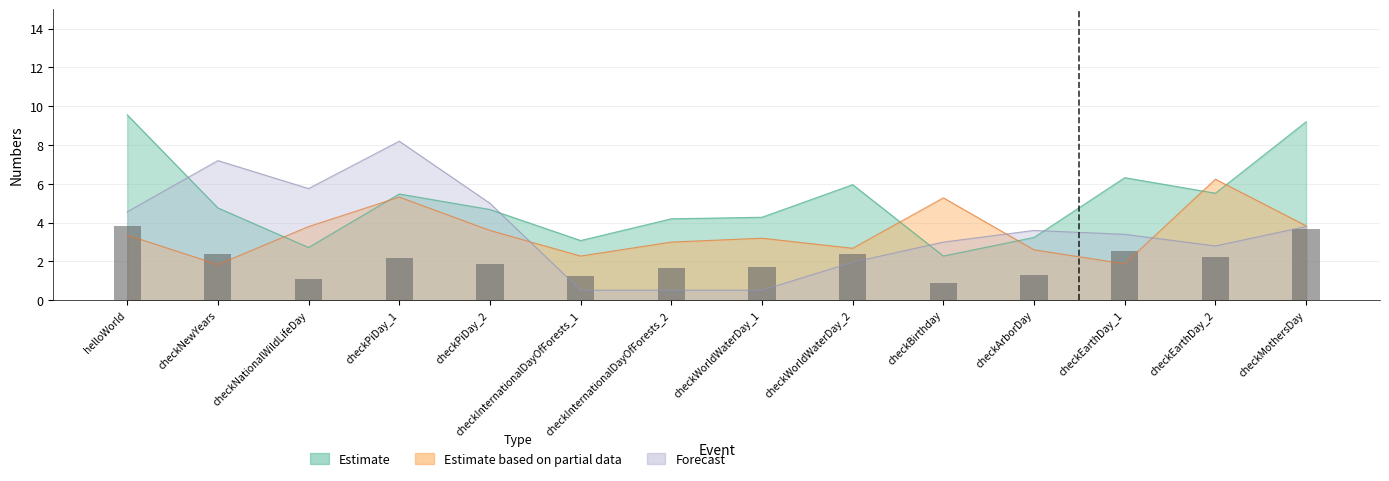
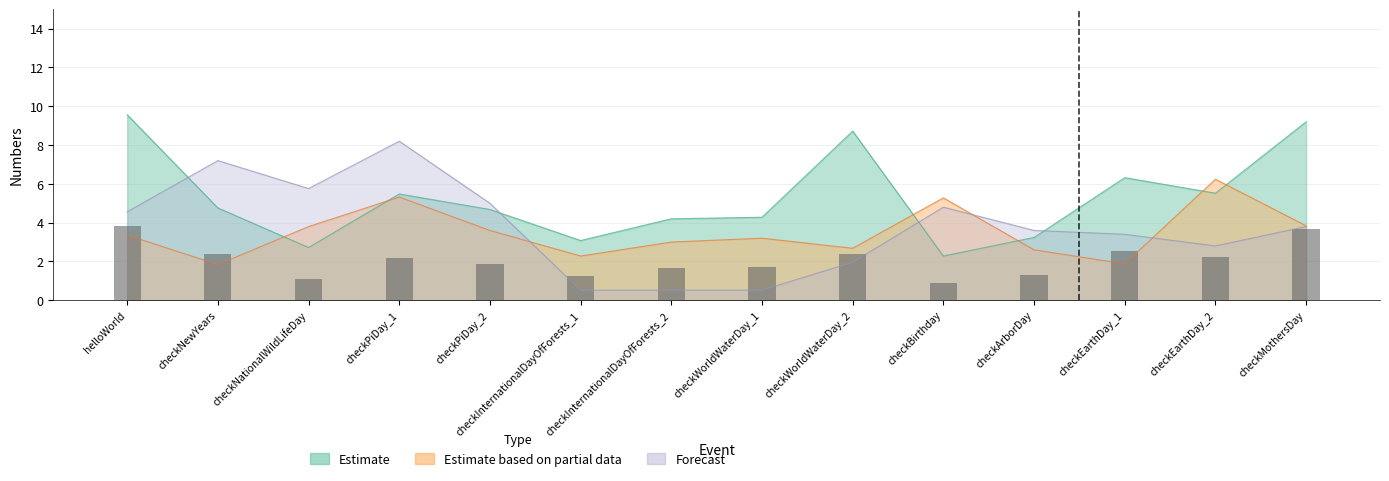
  {
    "Estimate": {
      "helloWorld": 9.6,
      "checkNewYears": 4.8,
      "checkNationalWildLifeDay": 2.7,
      "checkPiDay_1": 5.5,
      "checkPiDay_2": 4.7,
      "checkInternationalDayOfForests_1": 3.1,
      "checkInternationalDayOfForests_2": 4.2,
      "checkWorldWaterDay_1": 4.3,
-     "checkWorldWaterDay_2": 6.0,
+     "checkWorldWaterDay_2": 8.7,
      "checkBirthday": 2.3,
      "checkArborDay": 3.2,
      "checkEarthDay_1": 6.3,
      "checkEarthDay_2": 5.5,
      "checkMothersDay": 9.2
    },
    "Estimate based on partial data": {
      "helloWorld": 3.4,
      "checkNewYears": 1.8,
      "checkNationalWildLifeDay": 3.8,
      "checkPiDay_1": 5.3,
      "checkPiDay_2": 3.6,
      "checkInternationalDayOfForests_1": 2.3,
      "checkInternationalDayOfForests_2": 3.0,
      "checkWorldWaterDay_1": 3.2,
      "checkWorldWaterDay_2": 2.7,
      "checkBirthday": 5.3,
      "checkArborDay": 2.6,
      "checkEarthDay_1": 1.9,
      "checkEarthDay_2": 6.2
    },
    "Forecast": {
      "helloWorld": 4.6,
      "checkNewYears": 7.2,
      "checkNationalWildLifeDay": 5.8,
      "checkPiDay_1": 8.2,
      "checkPiDay_2": 5.0,
      "checkInternationalDayOfForests_1": 0.5,
      "checkInternationalDayOfForests_2": 0.5,
      "checkWorldWaterDay_1": 0.5,
      "checkWorldWaterDay_2": 2.0,
-     "checkBirthday": 3.0,
+     "checkBirthday": 4.8,
      "checkArborDay": 3.6,
      "checkEarthDay_1": 3.4,
      "checkEarthDay_2": 2.8
    }
  }
